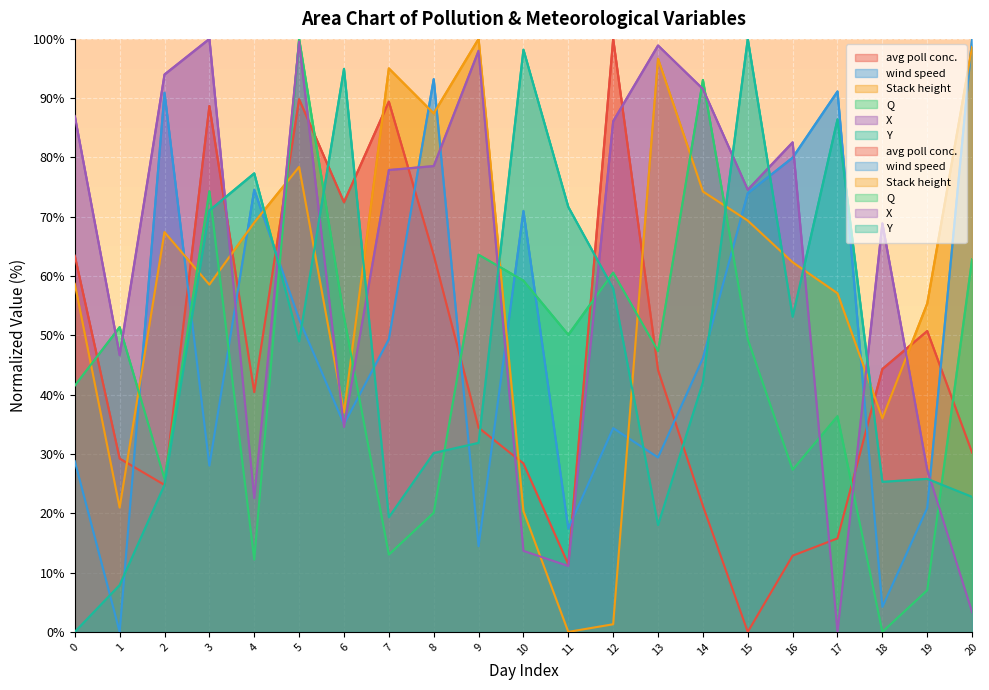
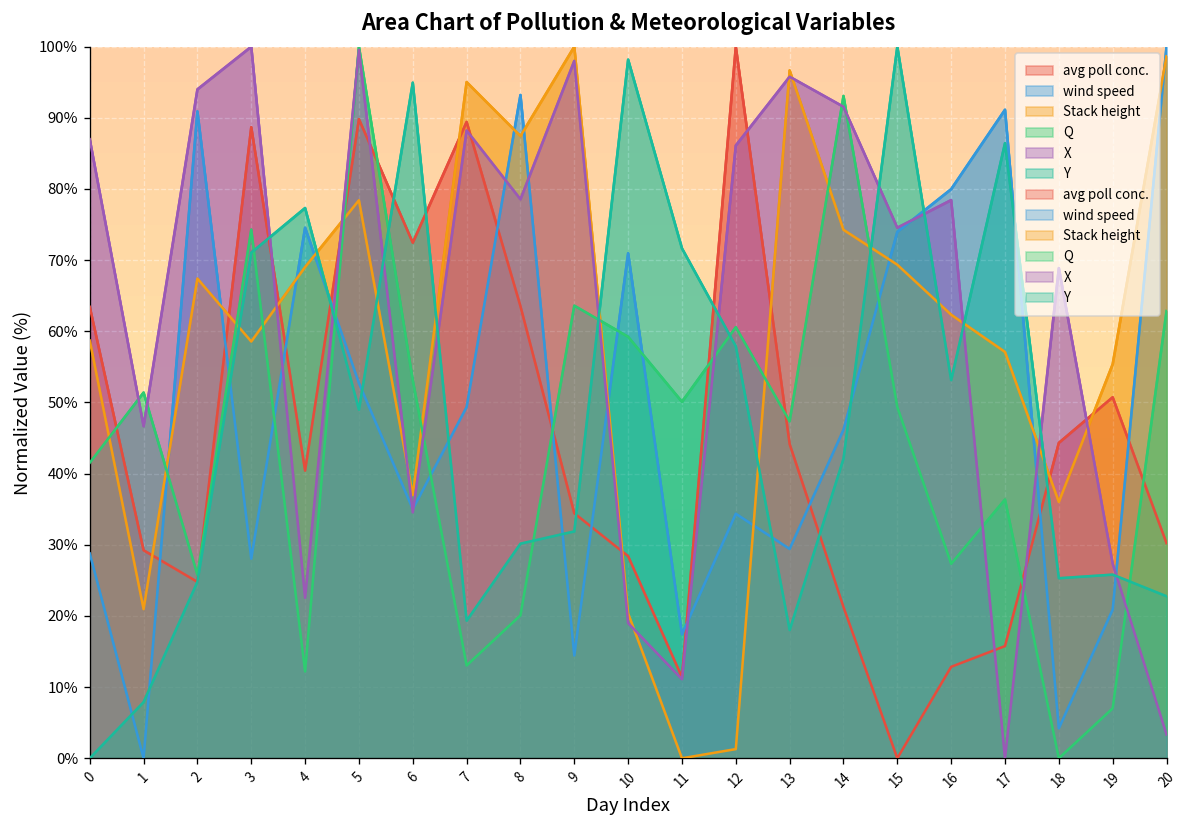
  {
    "X": {
      "0": "87%",
      "1": "47%",
      "2": "94%",
      "3": "100%",
      "4": "23%",
      "5": "100%",
      "6": "35%",
-     "7": "78%",
+     "7": "88%",
      "8": "79%",
      "9": "98%",
-     "10": "14%",
+     "10": "19%",
      "12": "86%",
-     "13": "99%",
+     "13": "96%",
      "14": "92%",
      "15": "75%",
-     "16": "83%",
+     "16": "78%",
      "17": "0%",
      "19": "27%",
      "20": "3%"
    }
  }
